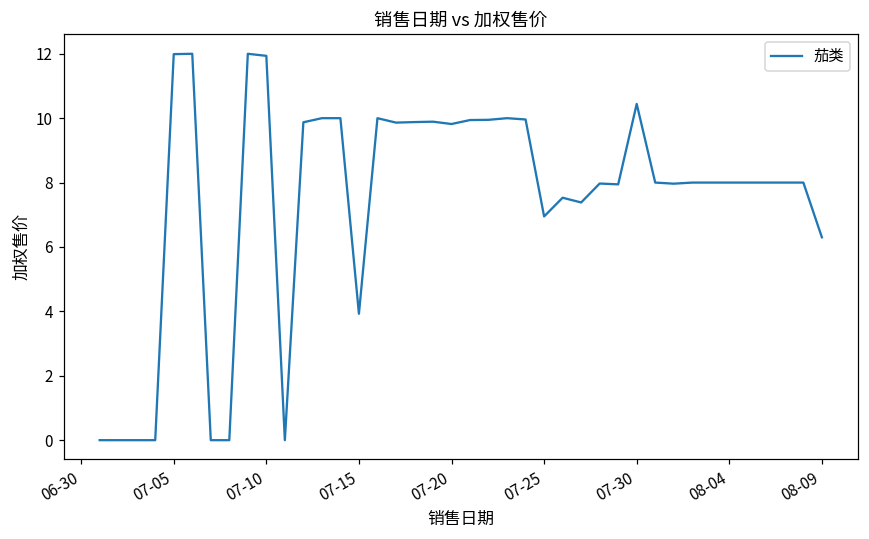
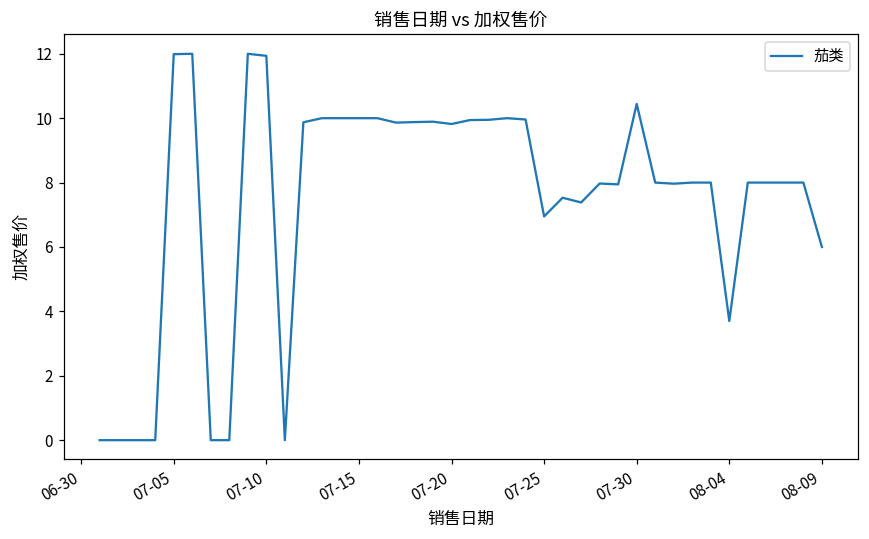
  {
    "07-05": 12.0,
    "07-10": 11.9,
-   "07-15": 3.9,
+   "07-15": 10.0,
    "07-20": 9.8,
    "07-25": 6.9,
    "07-30": 10.4,
-   "08-04": 8.0,
-   "08-09": 6.3
+   "08-04": 3.7,
+   "08-09": 6.0
  }
